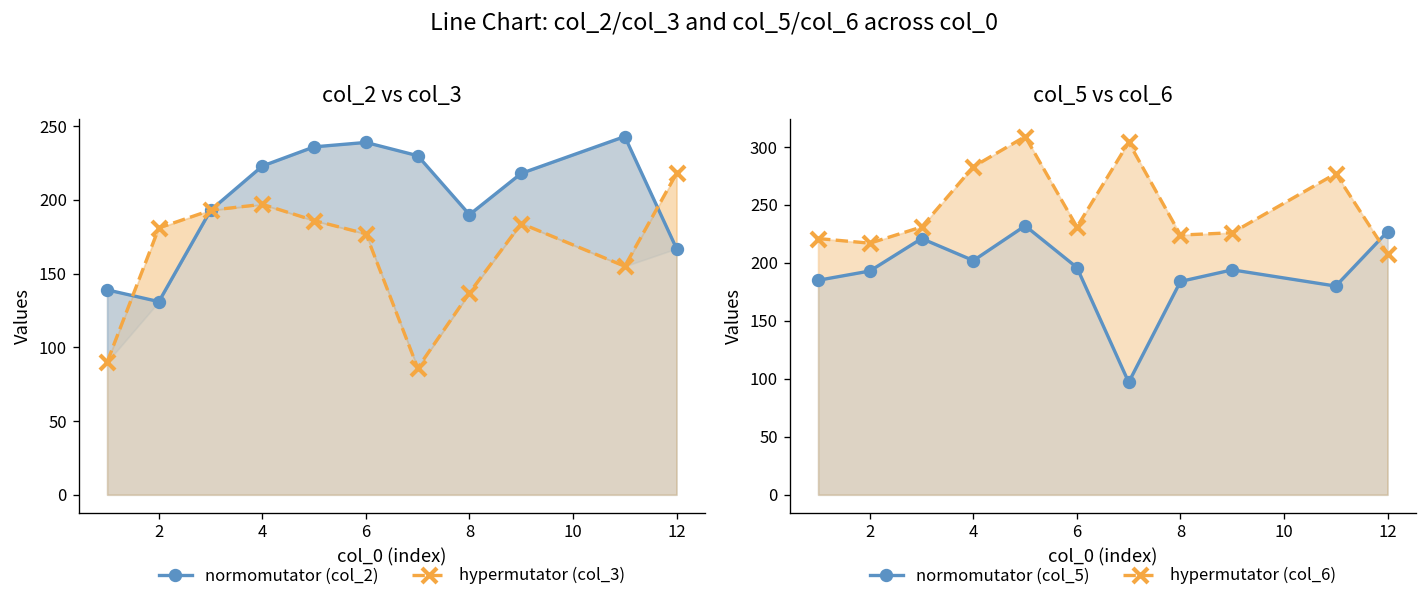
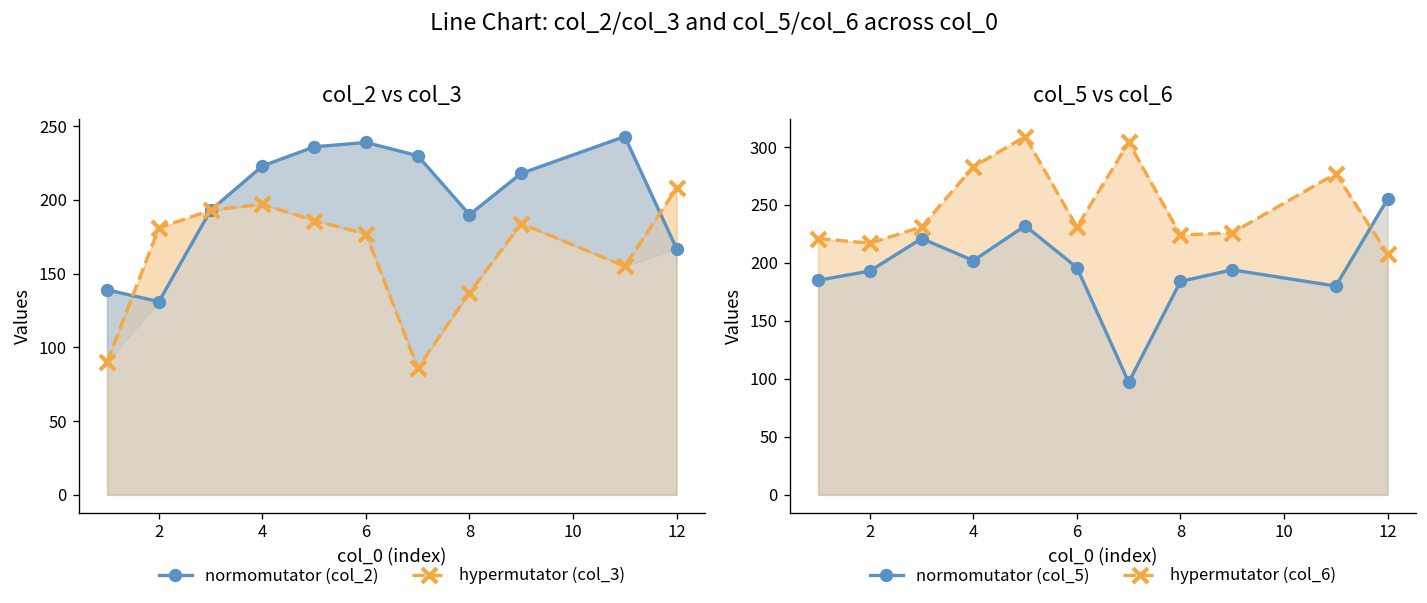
  {
    "col_2 vs col_3": {
      "normomutator (col_2)": {
        "2": 131,
        "12": 167
      },
      "hypermutator (col_3)": {
        "4": 197,
        "6": 177,
        "8": 137,
-       "12": 218
+       "12": 208
      }
    },
    "col_5 vs col_6": {
      "normomutator (col_5)": {
        "2": 190,
        "4": 200,
        "6": 200,
        "8": 180,
-       "12": 230
+       "12": 260
      },
      "hypermutator (col_6)": {
        "12": 210
      }
    }
  }
